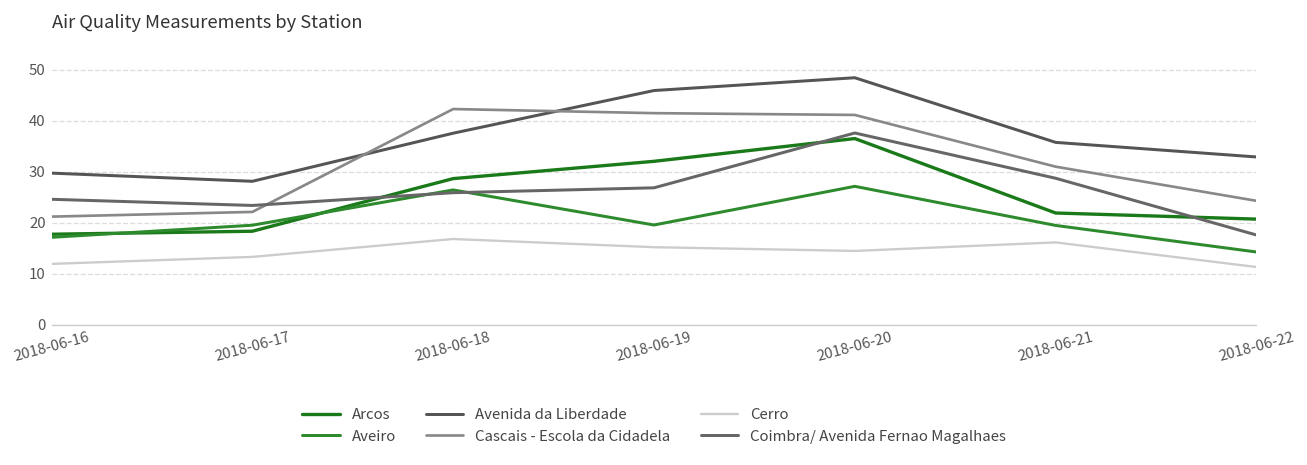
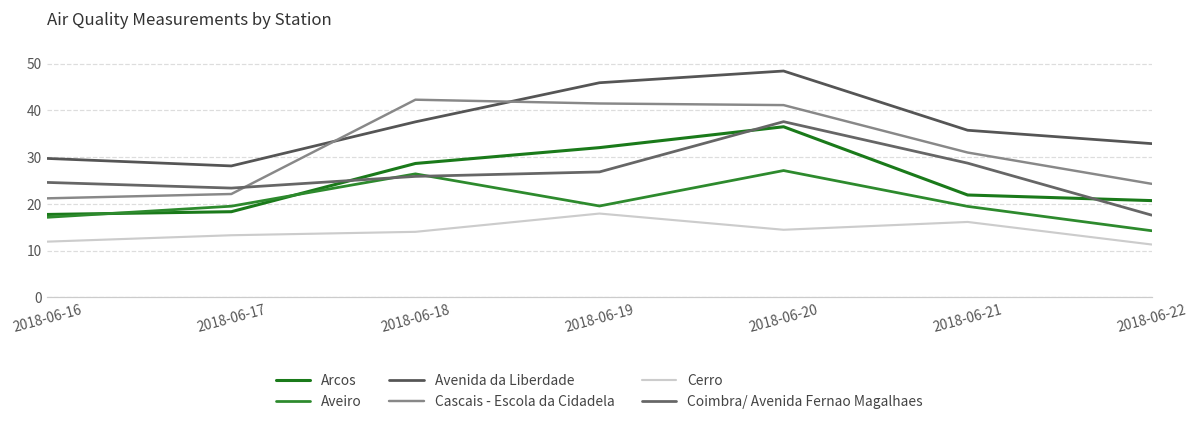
  {
    "Cerro": {
      "2018-06-16": 12,
      "2018-06-17": 13,
-     "2018-06-18": 17,
-     "2018-06-19": 15,
+     "2018-06-18": 14,
+     "2018-06-19": 18,
      "2018-06-20": 14,
      "2018-06-21": 16,
      "2018-06-22": 11
    }
  }
